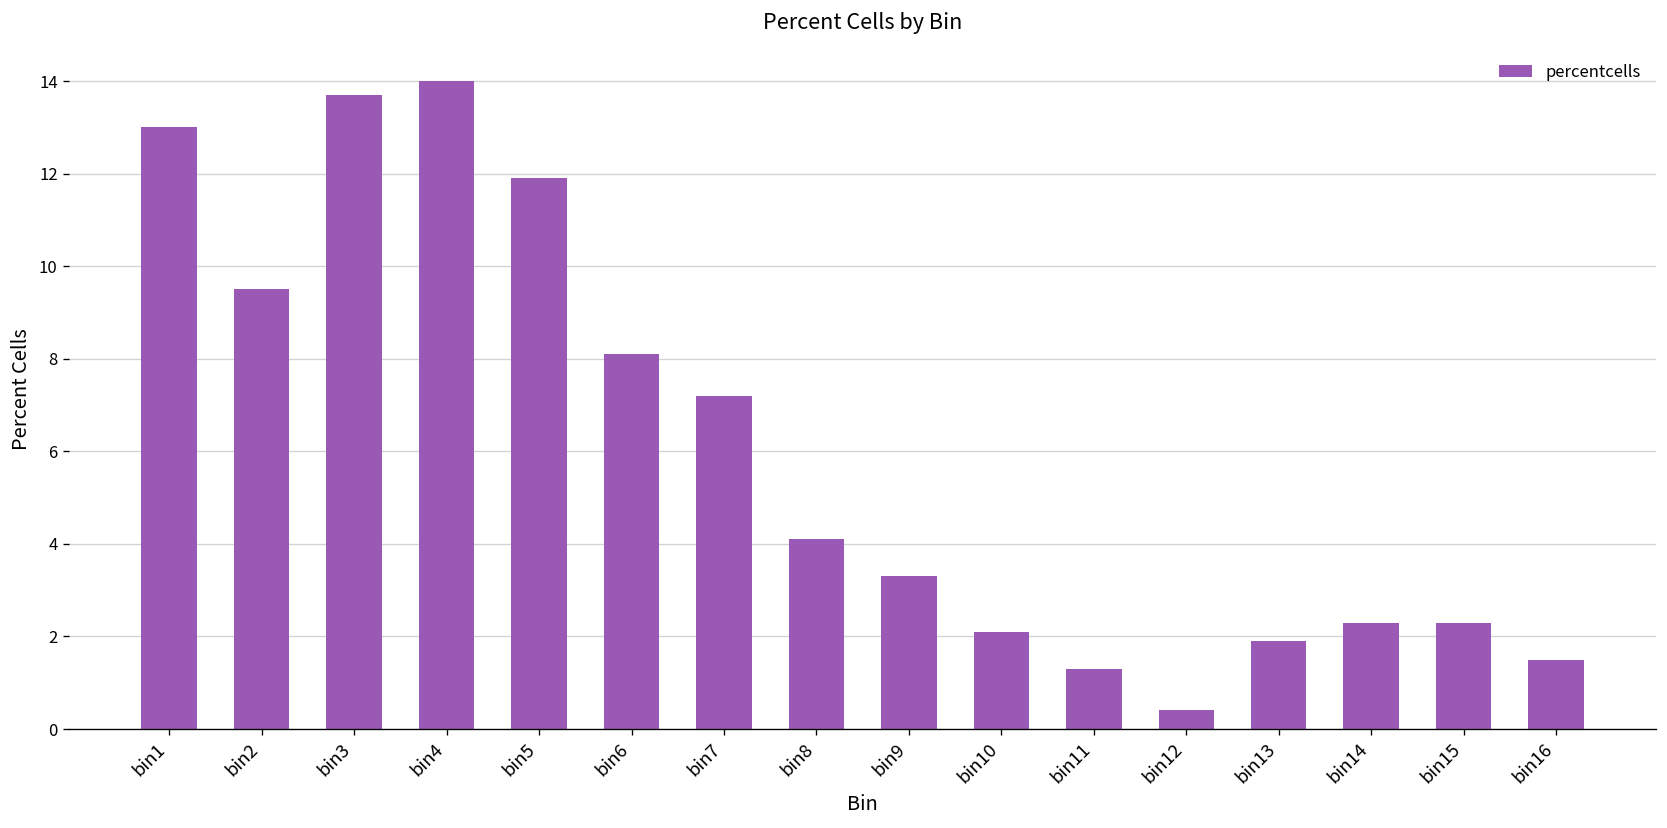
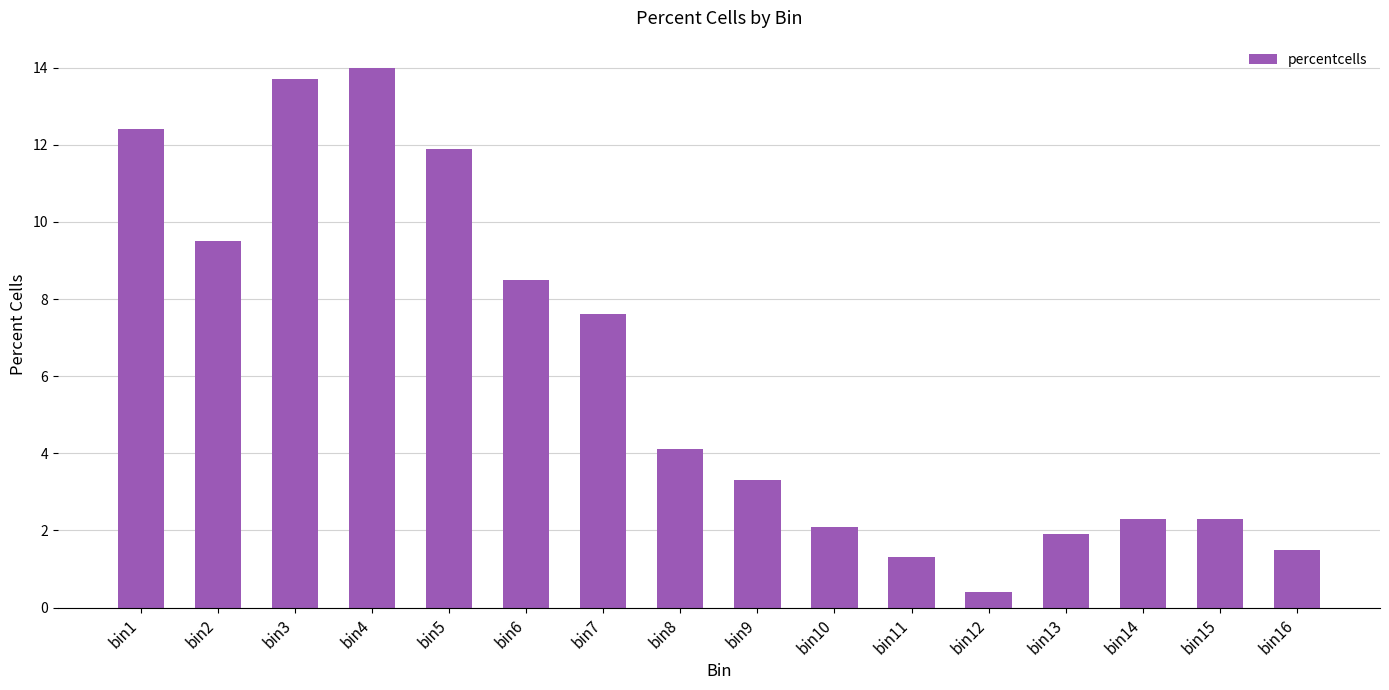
  {
-   "bin1": 13.0,
+   "bin1": 12.4,
    "bin2": 9.5,
    "bin3": 13.7,
    "bin4": 14.0,
    "bin5": 11.9,
-   "bin6": 8.1,
-   "bin7": 7.2,
+   "bin6": 8.5,
+   "bin7": 7.6,
    "bin8": 4.1,
    "bin9": 3.3,
    "bin10": 2.1,
    "bin11": 1.3,
    "bin12": 0.4,
    "bin13": 1.9,
    "bin14": 2.3,
    "bin15": 2.3,
    "bin16": 1.5
  }
